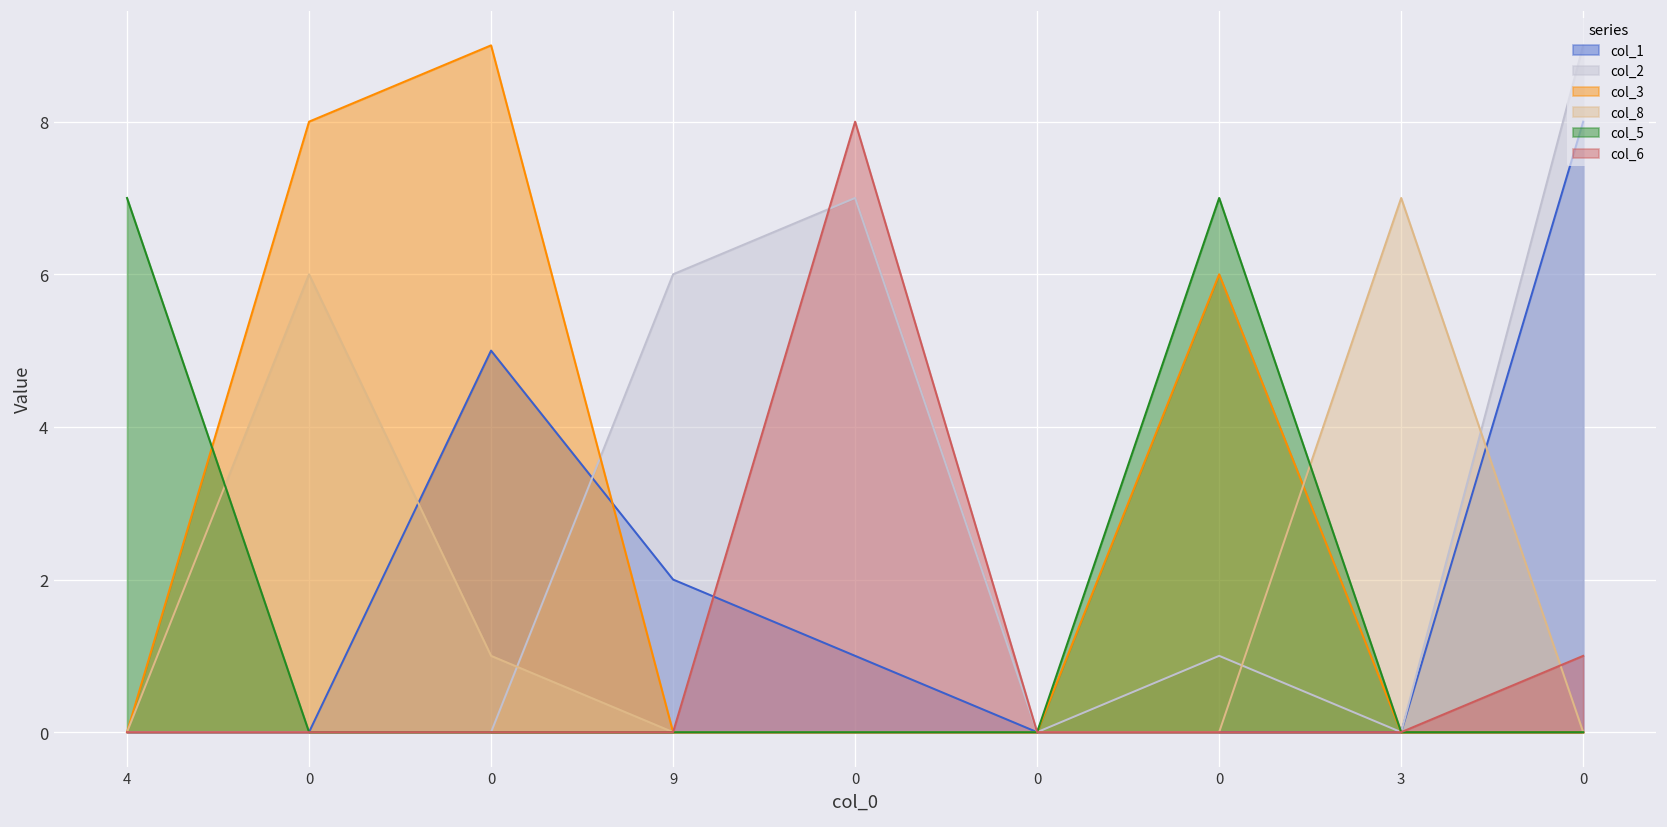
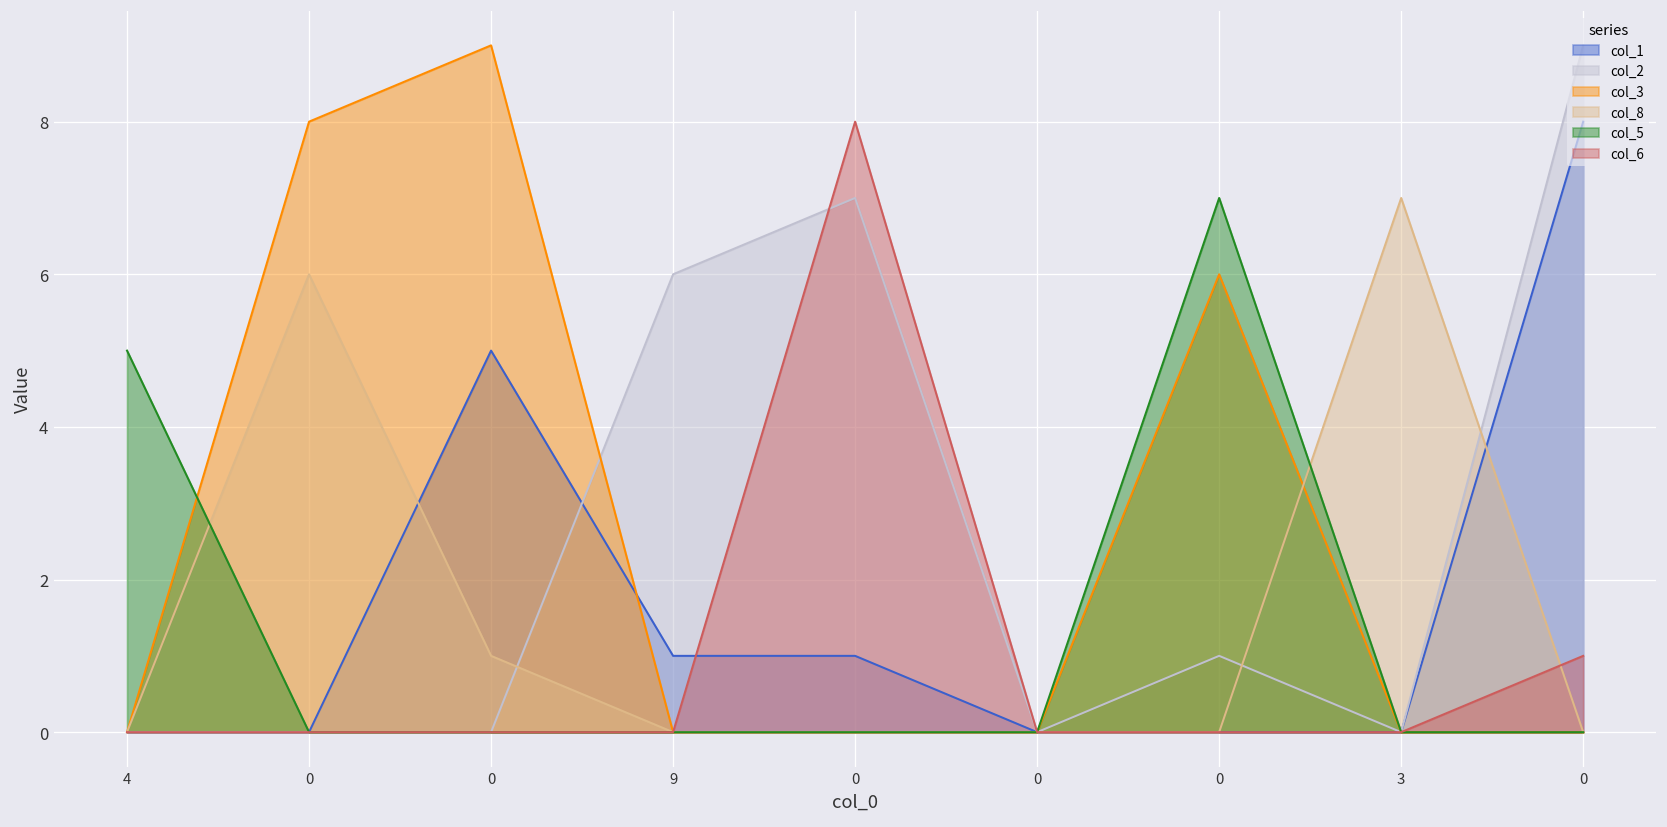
  {
    "col_1": {
-     "9": 2
+     "9": 1
    },
    "col_5": {
-     "4": 7
+     "4": 5
    }
  }
